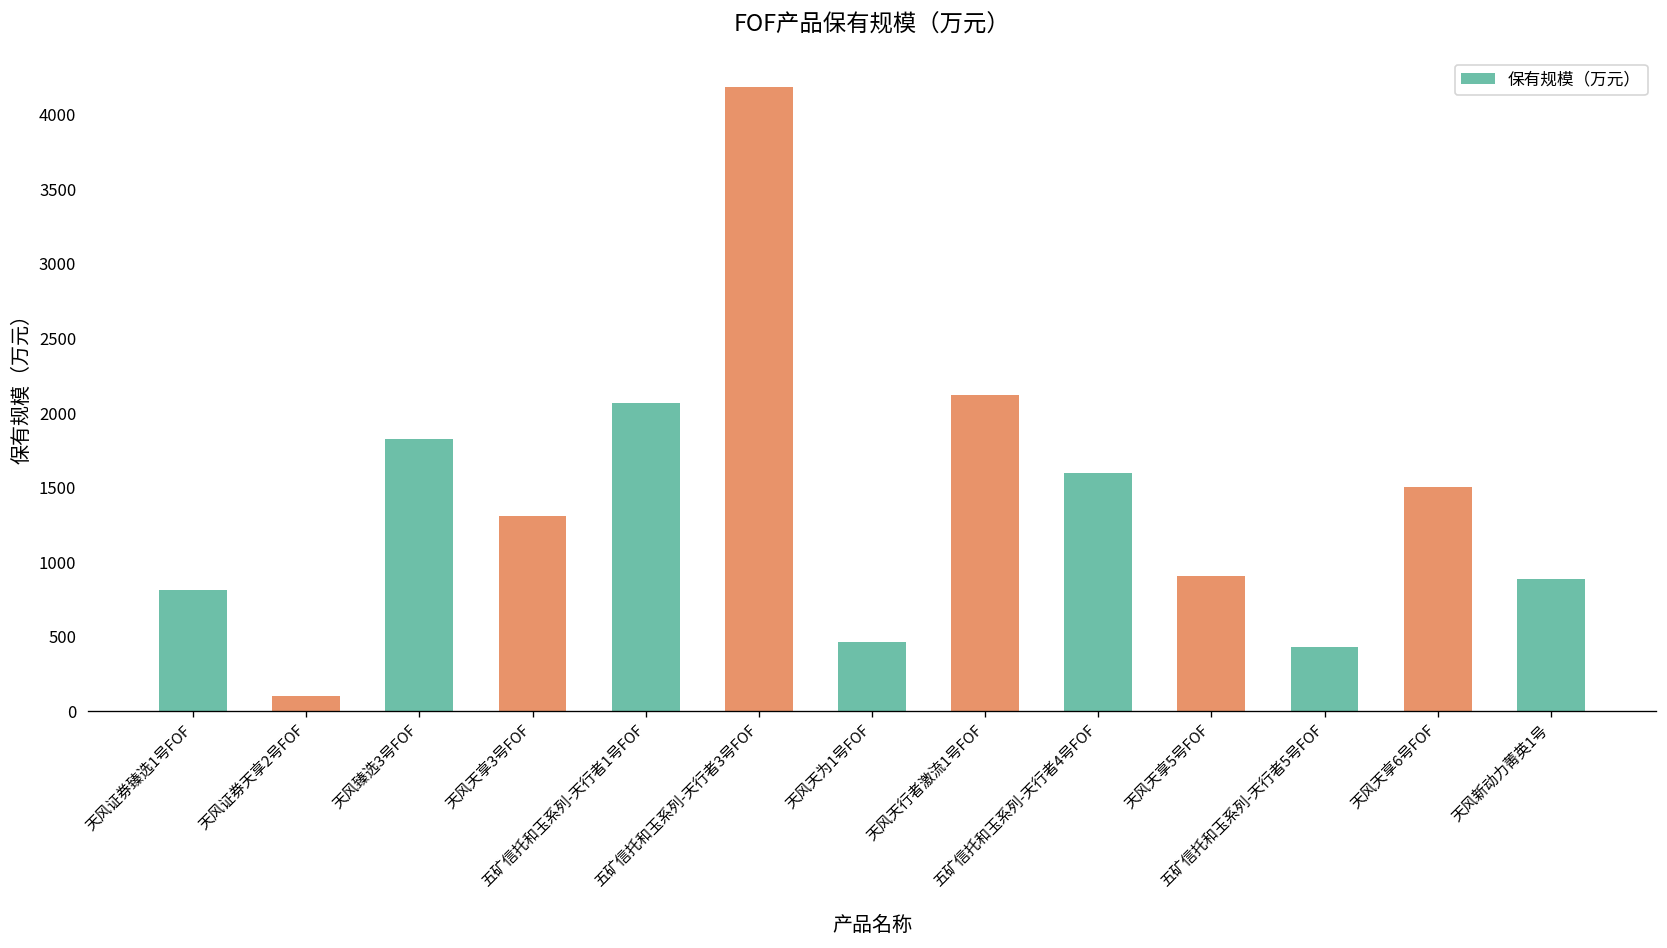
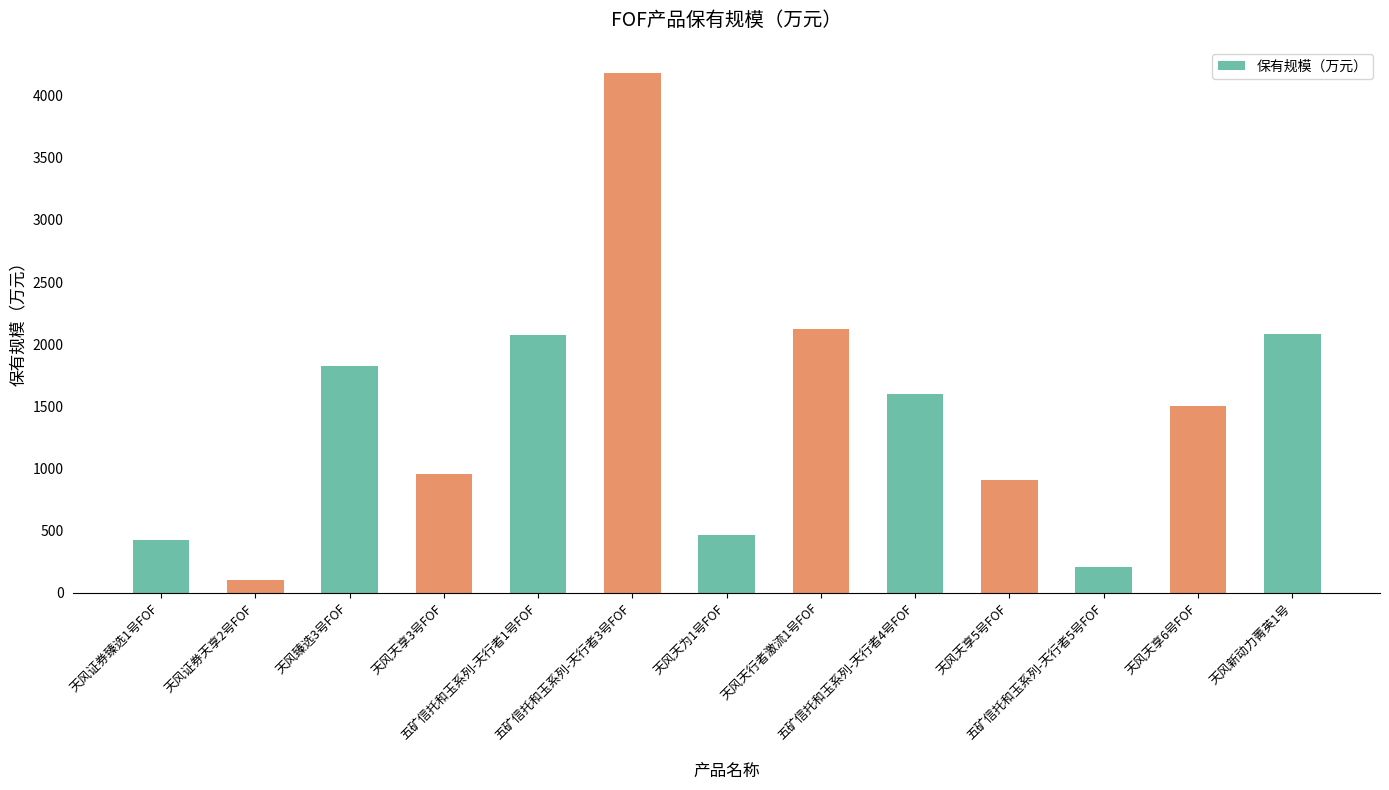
  {
-   "天风证券臻选1号FOF": 820,
+   "天风证券臻选1号FOF": 430,
    "天风证券天享2号FOF": 100,
    "天风臻选3号FOF": 1820,
-   "天风天享3号FOF": 1310,
+   "天风天享3号FOF": 960,
    "五矿信托和玉系列-天行者1号FOF": 2070,
    "五矿信托和玉系列-天行者3号FOF": 4180,
    "天风天为1号FOF": 470,
    "天风天行者激流1号FOF": 2120,
    "五矿信托和玉系列-天行者4号FOF": 1600,
    "天风天享5号FOF": 910,
-   "五矿信托和玉系列-天行者5号FOF": 430,
+   "五矿信托和玉系列-天行者5号FOF": 210,
    "天风天享6号FOF": 1500,
-   "天风新动力菁英1号": 890
+   "天风新动力菁英1号": 2090
  }
